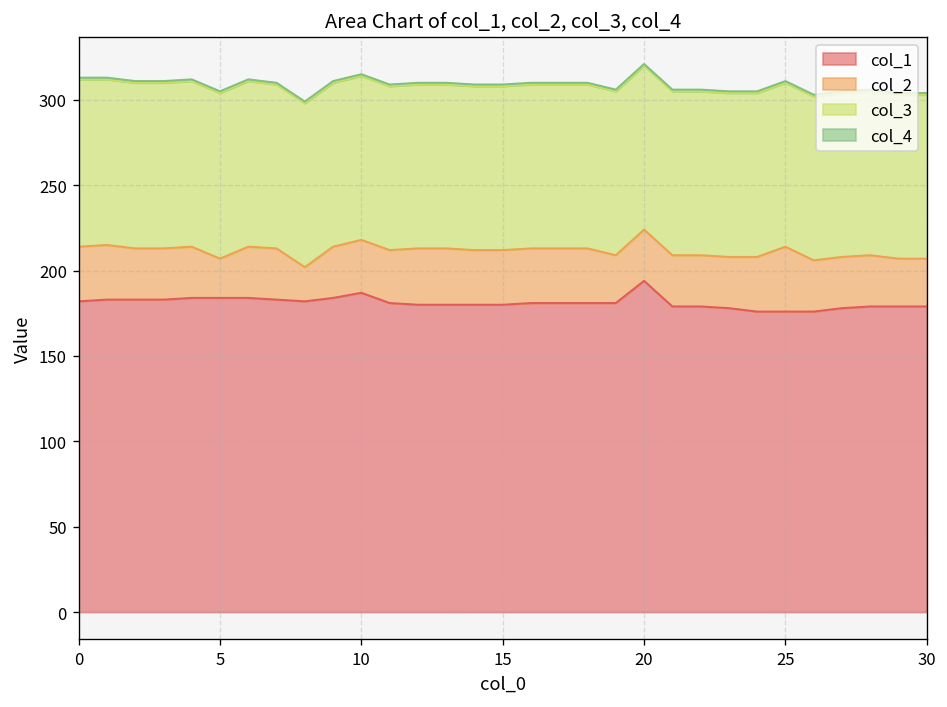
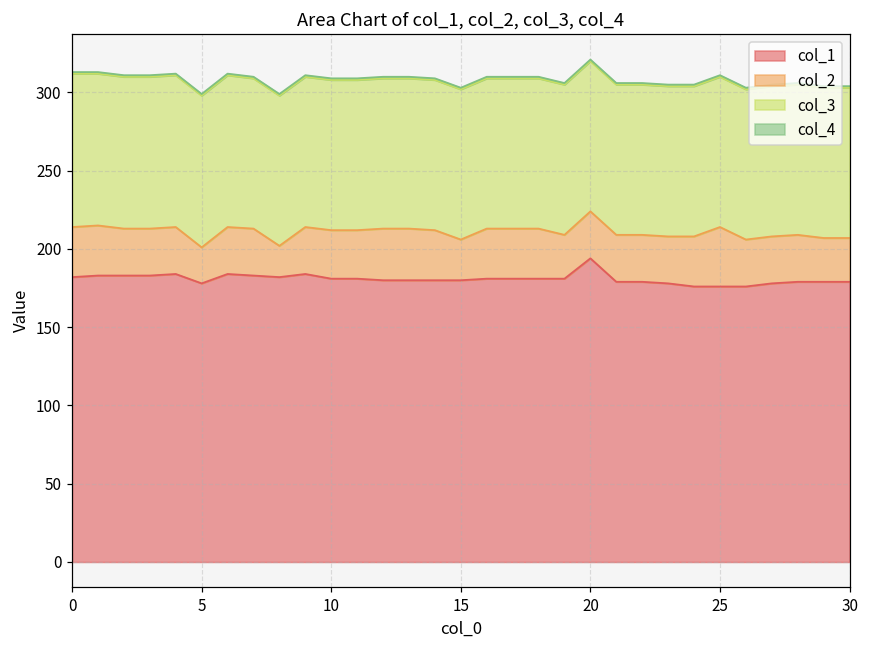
  {
    "col_1": {
      "0": 182,
-     "5": 184,
-     "10": 187,
+     "5": 178,
+     "10": 181,
      "15": 180,
      "20": 194,
      "25": 176,
      "30": 179
    },
    "col_2": {
      "0": 32,
      "5": 23,
      "10": 31,
-     "15": 32,
+     "15": 26,
      "20": 30,
      "25": 38,
      "30": 28
    }
  }
